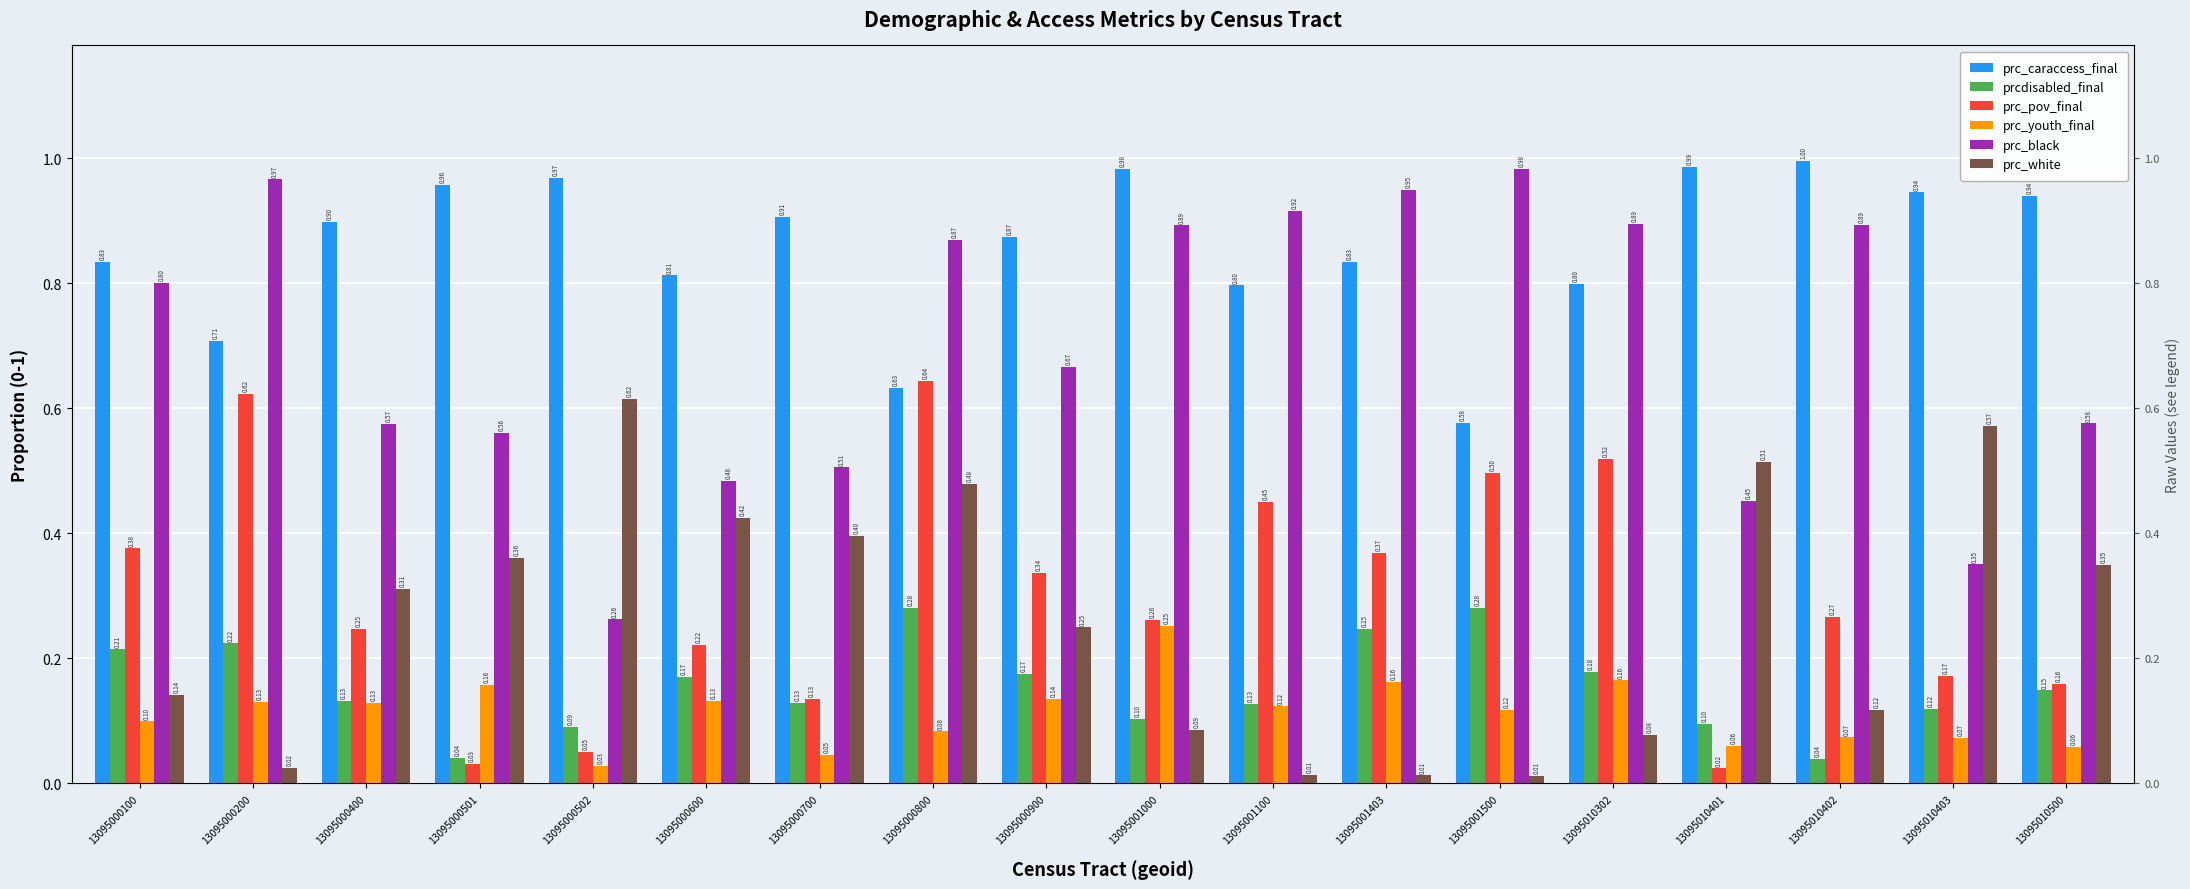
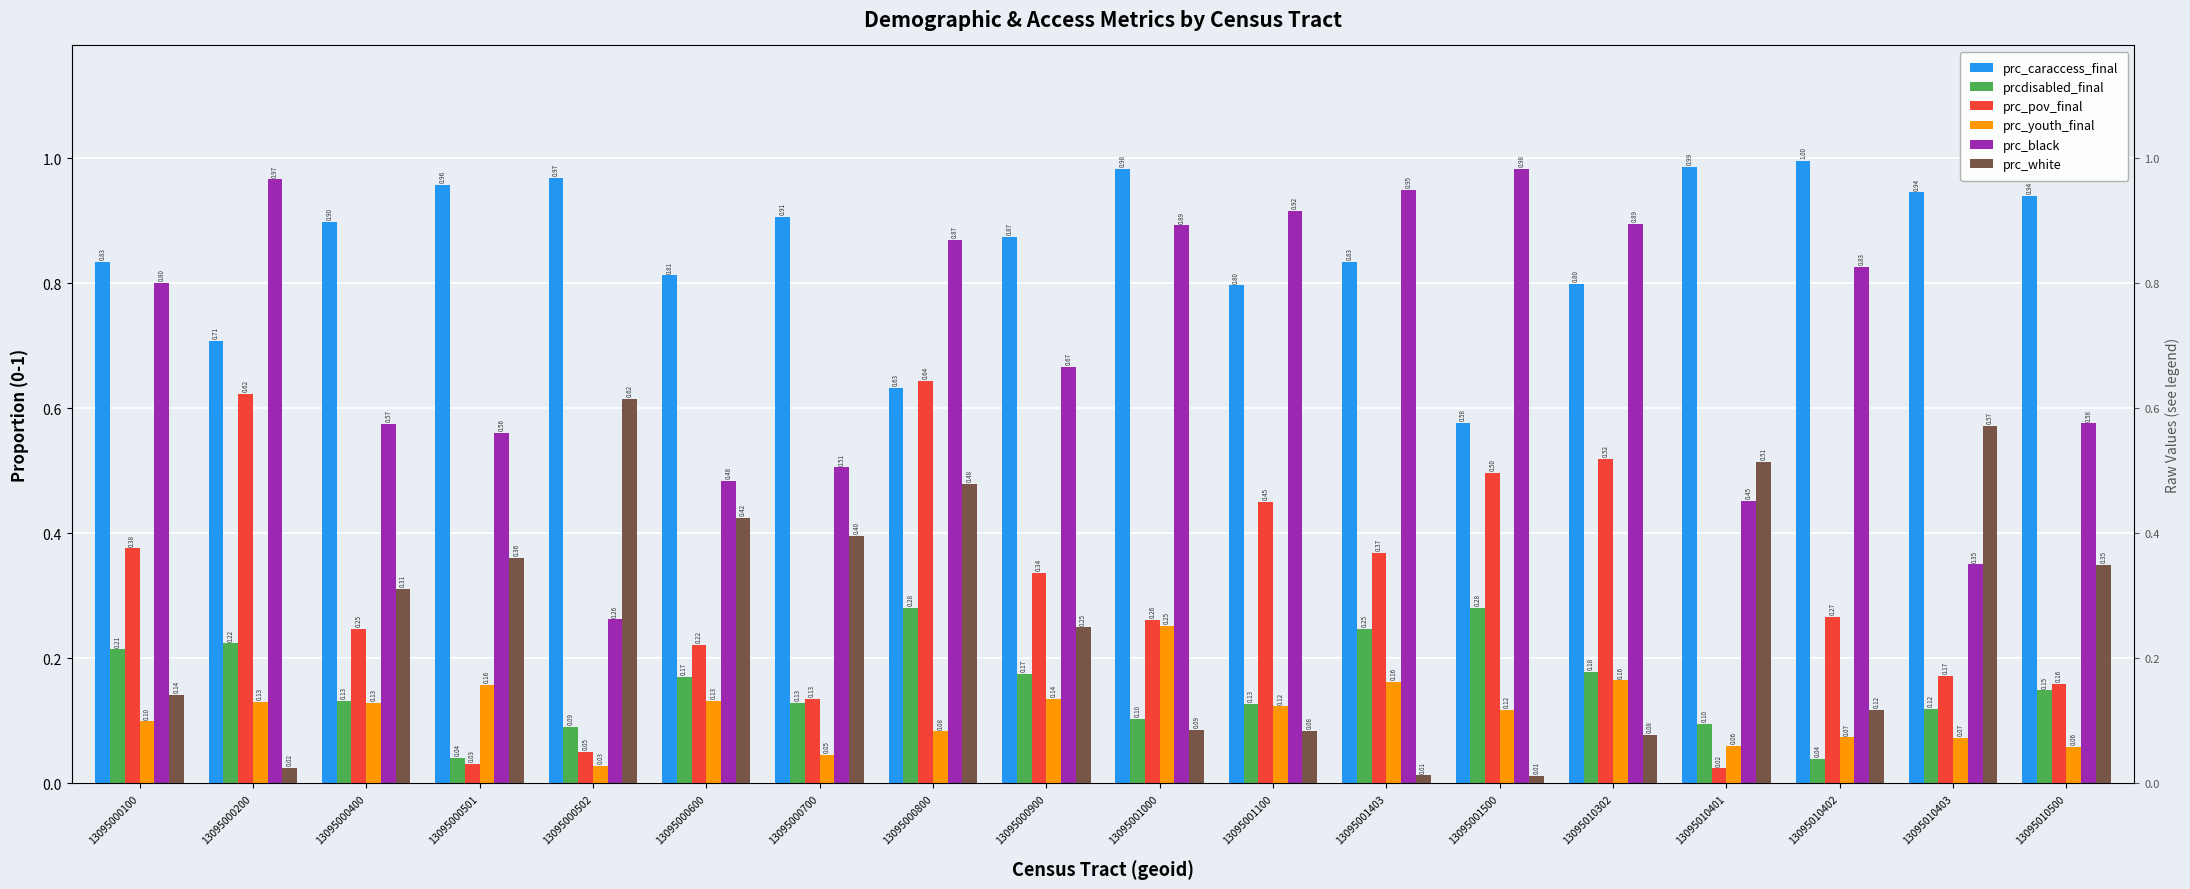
  {
    "prc_caraccess_final": {
      "13095000100": 0.83,
      "13095000200": 0.71,
      "13095000400": 0.90,
      "13095000501": 0.96,
      "13095000502": 0.97,
      "13095000600": 0.81,
      "13095000700": 0.91,
      "13095000800": 0.63,
      "13095000900": 0.87,
      "13095001000": 0.98,
      "13095001100": 0.80,
      "13095001403": 0.83,
      "13095001500": 0.58,
      "13095010302": 0.80,
      "13095010401": 0.99,
      "13095010402": 1.00,
      "13095010403": 0.94,
      "13095010500": 0.94
    },
    "prcdisabled_final": {
      "13095000100": 0.21,
      "13095000200": 0.22,
      "13095000400": 0.13,
      "13095000501": 0.04,
      "13095000502": 0.09,
      "13095000600": 0.17,
      "13095000700": 0.13,
      "13095000800": 0.28,
      "13095000900": 0.17,
      "13095001000": 0.10,
      "13095001100": 0.13,
      "13095001403": 0.25,
      "13095001500": 0.28,
      "13095010302": 0.18,
      "13095010401": 0.10,
      "13095010402": 0.04,
      "13095010403": 0.12,
      "13095010500": 0.15
    },
    "prc_pov_final": {
      "13095000100": 0.38,
      "13095000200": 0.62,
      "13095000400": 0.25,
      "13095000501": 0.03,
      "13095000502": 0.05,
      "13095000600": 0.22,
      "13095000700": 0.13,
      "13095000800": 0.64,
      "13095000900": 0.34,
      "13095001000": 0.26,
      "13095001100": 0.45,
      "13095001403": 0.37,
      "13095001500": 0.50,
      "13095010302": 0.52,
      "13095010401": 0.02,
      "13095010402": 0.27,
      "13095010403": 0.17,
      "13095010500": 0.16
    },
    "prc_youth_final": {
      "13095000100": 0.10,
      "13095000200": 0.13,
      "13095000400": 0.13,
      "13095000501": 0.16,
      "13095000502": 0.03,
      "13095000600": 0.13,
      "13095000700": 0.05,
      "13095000800": 0.08,
      "13095000900": 0.14,
      "13095001000": 0.25,
      "13095001100": 0.12,
      "13095001403": 0.16,
      "13095001500": 0.12,
      "13095010302": 0.16,
      "13095010401": 0.06,
      "13095010402": 0.07,
      "13095010403": 0.07,
      "13095010500": 0.06
    },
    "prc_black": {
      "13095000100": 0.80,
      "13095000200": 0.97,
      "13095000400": 0.57,
      "13095000501": 0.56,
      "13095000502": 0.26,
      "13095000600": 0.48,
      "13095000700": 0.51,
      "13095000800": 0.87,
      "13095000900": 0.67,
      "13095001000": 0.89,
      "13095001100": 0.92,
      "13095001403": 0.95,
      "13095001500": 0.98,
      "13095010302": 0.89,
      "13095010401": 0.45,
-     "13095010402": 0.89,
+     "13095010402": 0.83,
      "13095010403": 0.35,
      "13095010500": 0.58
    },
    "prc_white": {
      "13095000100": 0.14,
      "13095000200": 0.02,
      "13095000400": 0.31,
      "13095000501": 0.36,
      "13095000502": 0.62,
      "13095000600": 0.42,
      "13095000700": 0.40,
      "13095000800": 0.48,
      "13095000900": 0.25,
      "13095001000": 0.09,
-     "13095001100": 0.01,
+     "13095001100": 0.08,
      "13095001403": 0.01,
      "13095001500": 0.01,
      "13095010302": 0.08,
      "13095010401": 0.51,
      "13095010402": 0.12,
      "13095010403": 0.57,
      "13095010500": 0.35
    }
  }
